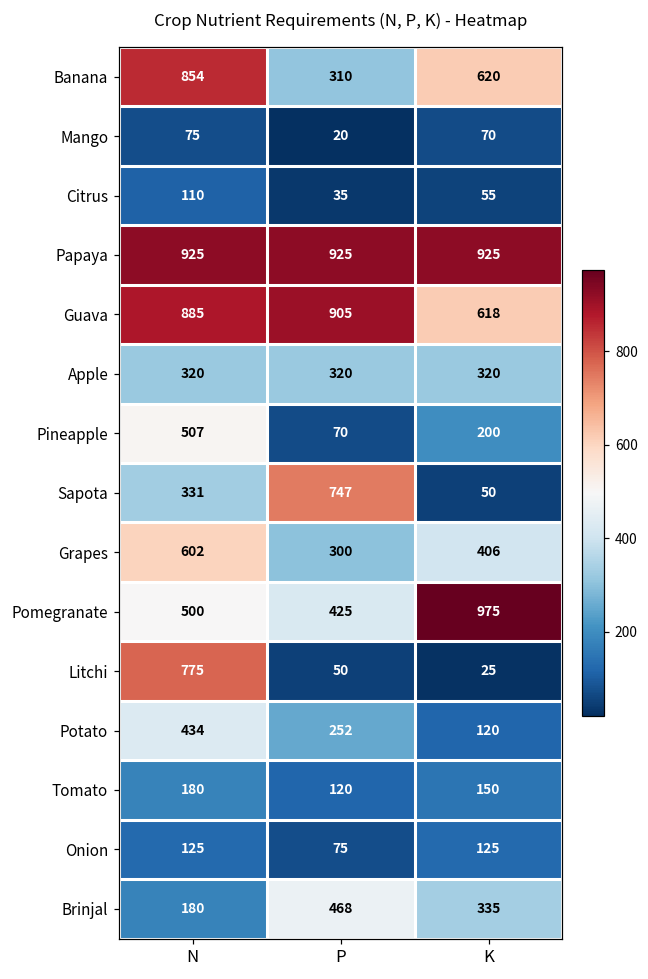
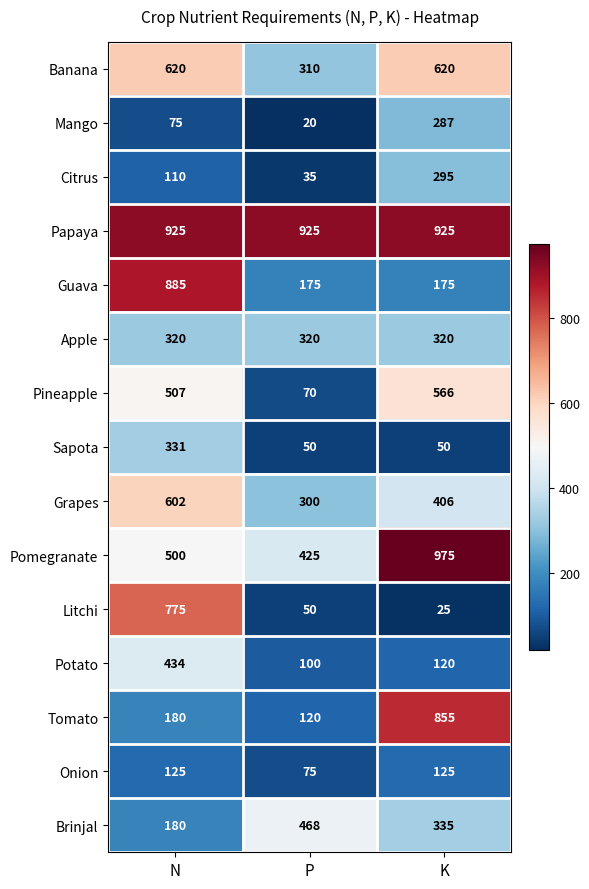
  {
    "Banana": {
-     "N": 854,
+     "N": 620,
      "P": 310,
      "K": 620
    },
    "Mango": {
      "N": 75,
      "P": 20,
-     "K": 70
+     "K": 287
    },
    "Citrus": {
      "N": 110,
      "P": 35,
-     "K": 55
+     "K": 295
    },
    "Papaya": {
      "N": 925,
      "P": 925,
      "K": 925
    },
    "Guava": {
      "N": 885,
-     "P": 905,
-     "K": 618
+     "P": 175,
+     "K": 175
    },
    "Apple": {
      "N": 320,
      "P": 320,
      "K": 320
    },
    "Pineapple": {
      "N": 507,
      "P": 70,
-     "K": 200
+     "K": 566
    },
    "Sapota": {
      "N": 331,
-     "P": 747,
+     "P": 50,
      "K": 50
    },
    "Grapes": {
      "N": 602,
      "P": 300,
      "K": 406
    },
    "Pomegranate": {
      "N": 500,
      "P": 425,
      "K": 975
    },
    "Litchi": {
      "N": 775,
      "P": 50,
      "K": 25
    },
    "Potato": {
      "N": 434,
-     "P": 252,
+     "P": 100,
      "K": 120
    },
    "Tomato": {
      "N": 180,
      "P": 120,
-     "K": 150
+     "K": 855
    },
    "Onion": {
      "N": 125,
      "P": 75,
      "K": 125
    },
    "Brinjal": {
      "N": 180,
      "P": 468,
      "K": 335
    }
  }
